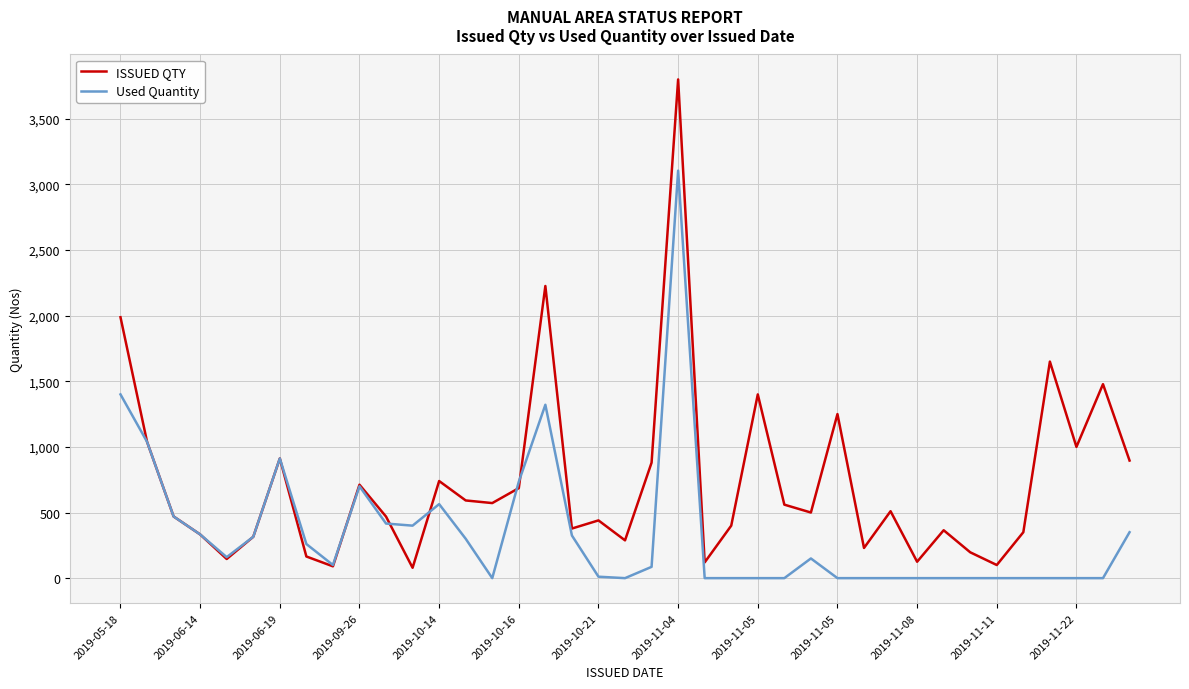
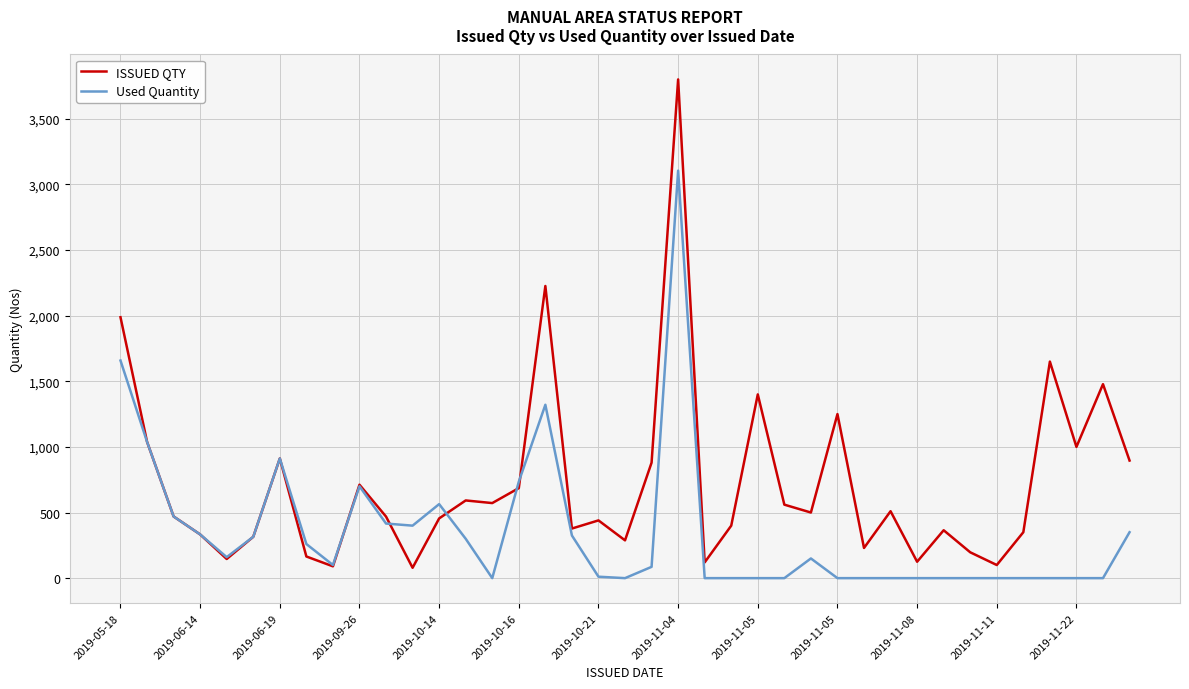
  {
    "ISSUED QTY": {
      "2019-05-18": "1,990",
-     "2019-10-14": "740"
+     "2019-10-14": "460"
    },
    "Used Quantity": {
-     "2019-05-18": "1,400",
+     "2019-05-18": "1,660",
      "2019-10-14": "560"
    }
  }
